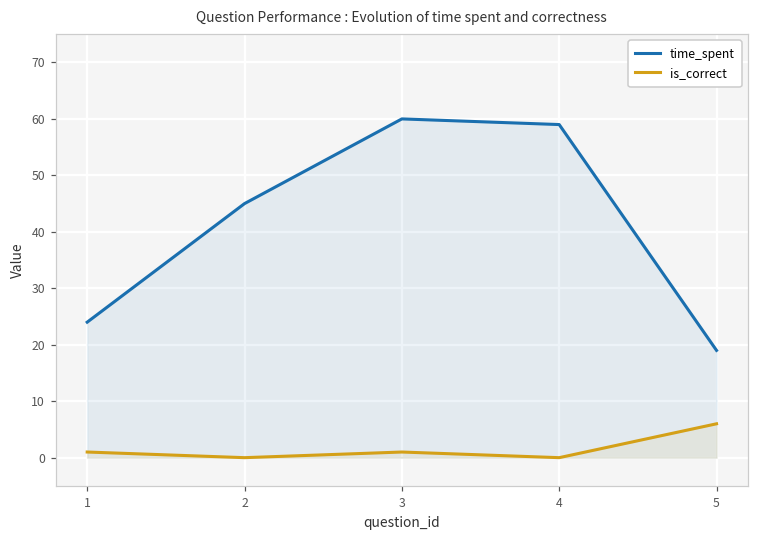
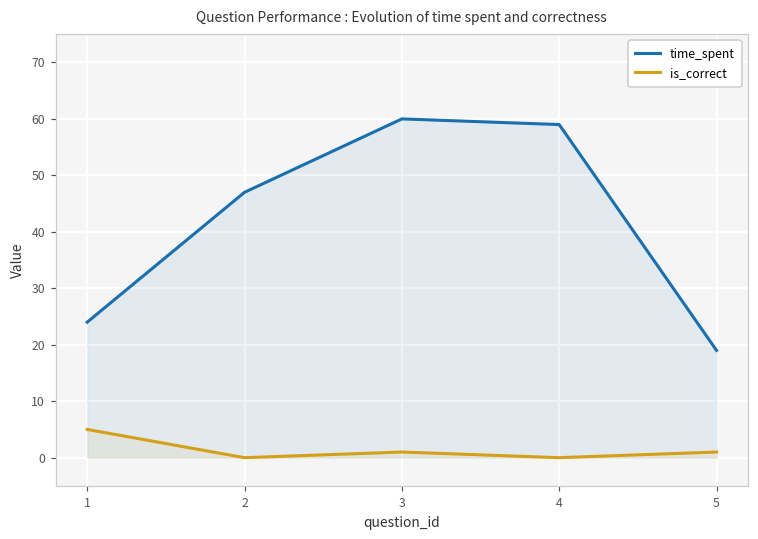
  {
    "time_spent": {
      "1": 24,
-     "2": 45,
+     "2": 47,
      "3": 60,
      "4": 59,
      "5": 19
    },
    "is_correct": {
-     "1": 1,
+     "1": 5,
      "2": 0,
      "3": 1,
      "4": 0,
-     "5": 6
+     "5": 1
    }
  }
